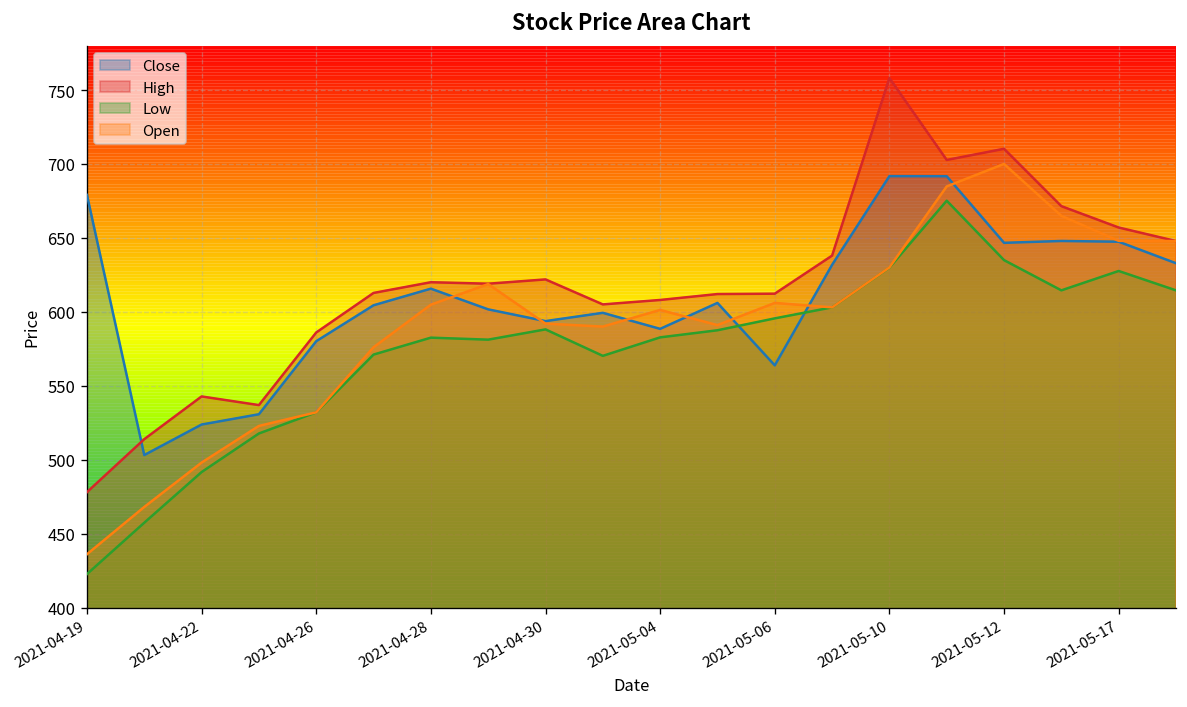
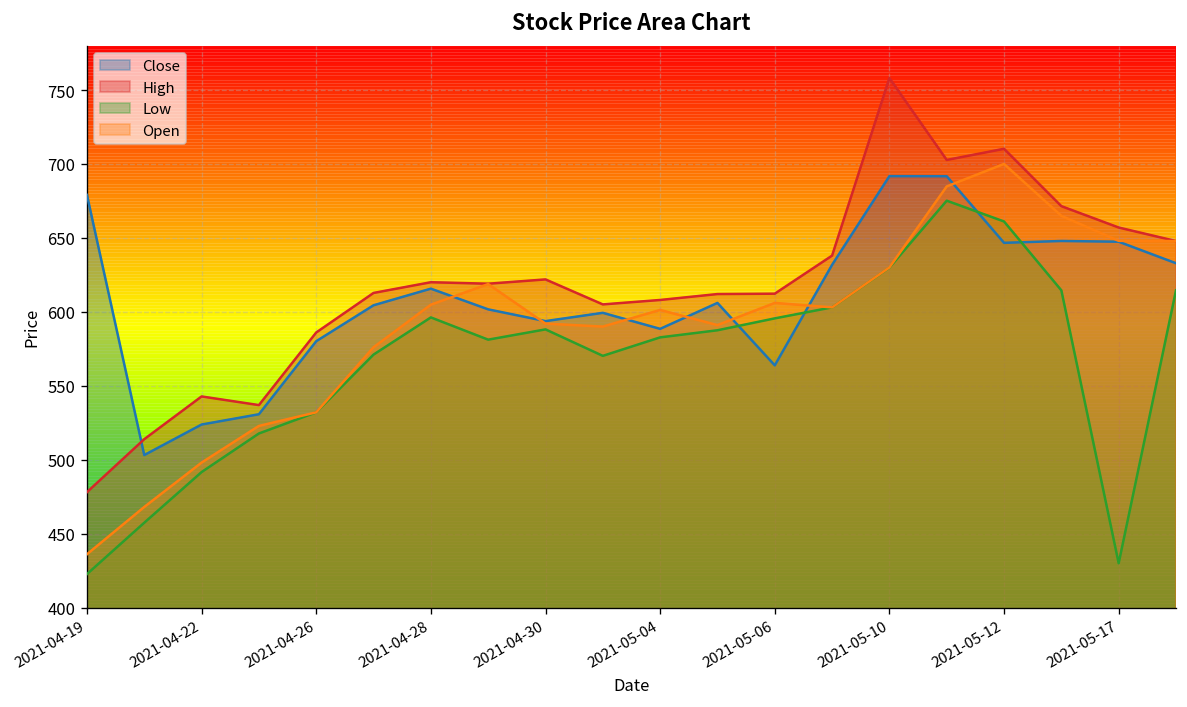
  {
    "Close": {
      "2021-04-19": 679,
      "2021-04-22": 524,
      "2021-04-26": 580,
      "2021-04-28": 616,
      "2021-05-04": 588,
      "2021-05-06": 564,
      "2021-05-10": 692,
      "2021-05-12": 647
    },
    "Low": {
      "2021-04-19": 423,
      "2021-04-22": 492,
-     "2021-04-28": 583,
+     "2021-04-28": 596,
      "2021-04-30": 588,
      "2021-05-04": 583,
      "2021-05-06": 596,
-     "2021-05-12": 635,
-     "2021-05-17": 628
+     "2021-05-12": 661,
+     "2021-05-17": 430
    }
  }
